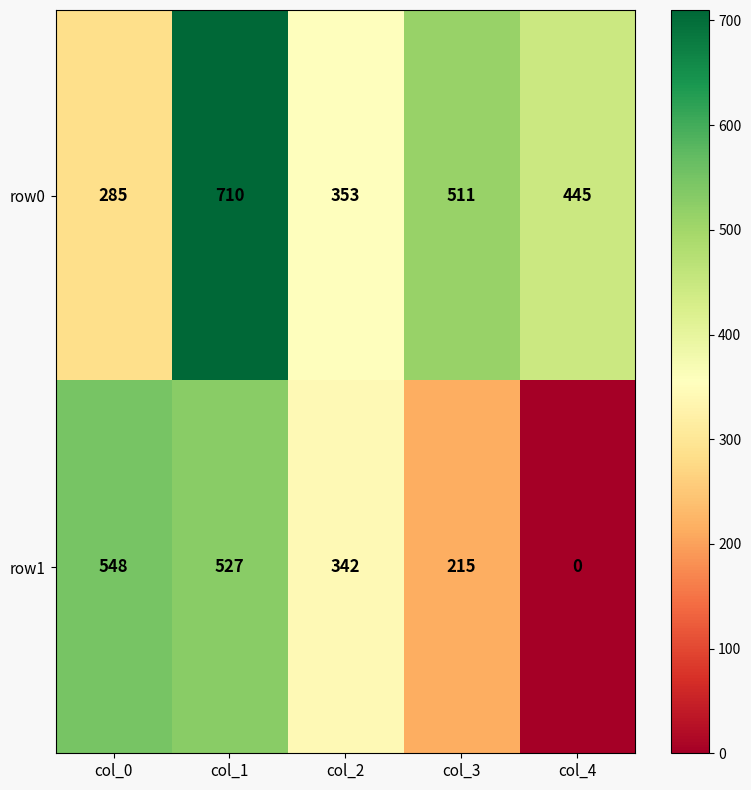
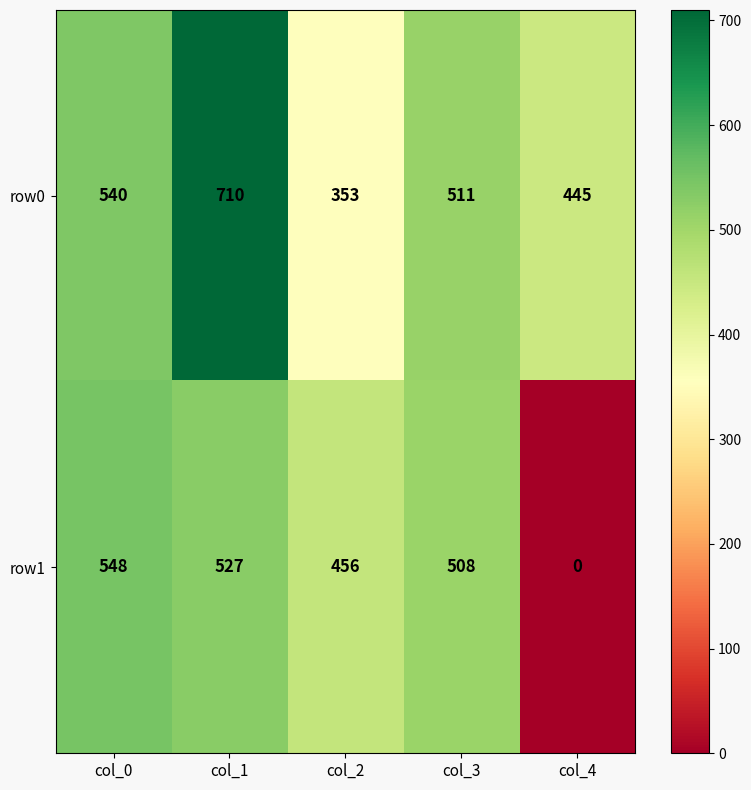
  {
    "row0": {
-     "col_0": 285,
+     "col_0": 540,
      "col_1": 710,
      "col_2": 353,
      "col_3": 511,
      "col_4": 445
    },
    "row1": {
      "col_0": 548,
      "col_1": 527,
-     "col_2": 342,
-     "col_3": 215,
+     "col_2": 456,
+     "col_3": 508,
      "col_4": 0
    }
  }
